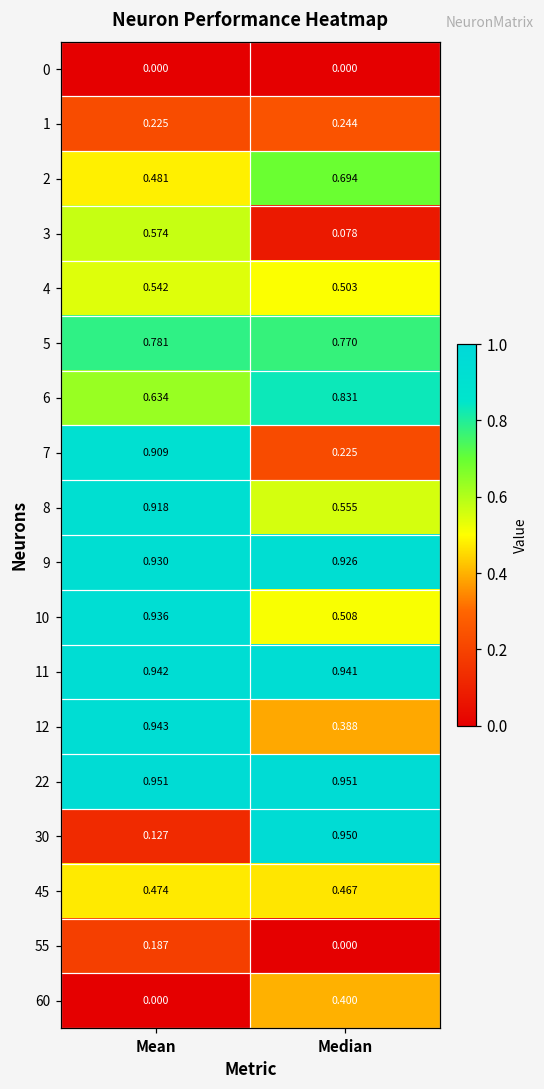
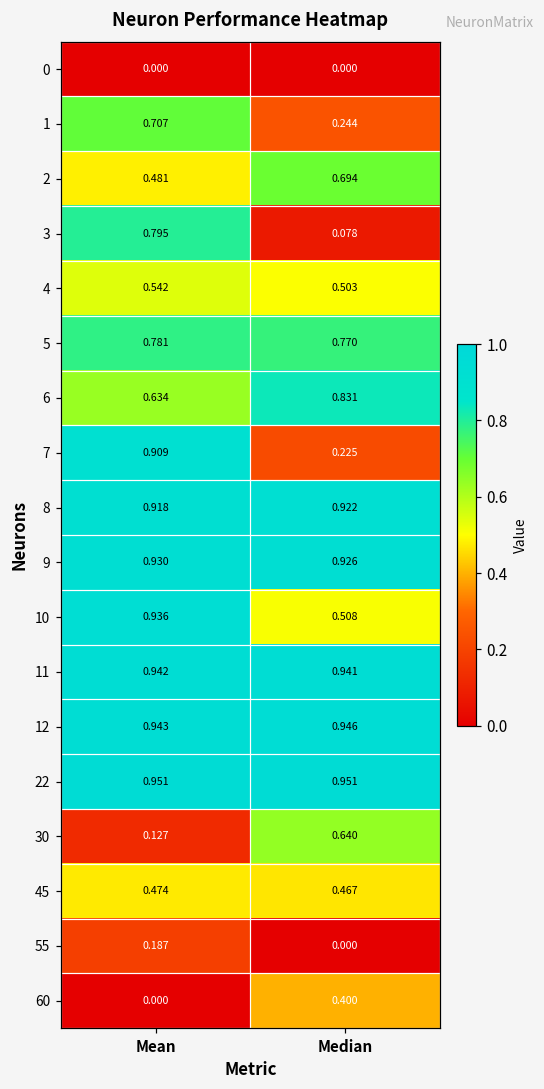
  {
    "0": {
      "Mean": 0.000,
      "Median": 0.000
    },
    "1": {
-     "Mean": 0.225,
+     "Mean": 0.707,
      "Median": 0.244
    },
    "2": {
      "Mean": 0.481,
      "Median": 0.694
    },
    "3": {
-     "Mean": 0.574,
+     "Mean": 0.795,
      "Median": 0.078
    },
    "4": {
      "Mean": 0.542,
      "Median": 0.503
    },
    "5": {
      "Mean": 0.781,
      "Median": 0.770
    },
    "6": {
      "Mean": 0.634,
      "Median": 0.831
    },
    "7": {
      "Mean": 0.909,
      "Median": 0.225
    },
    "8": {
      "Mean": 0.918,
-     "Median": 0.555
+     "Median": 0.922
    },
    "9": {
      "Mean": 0.930,
      "Median": 0.926
    },
    "10": {
      "Mean": 0.936,
      "Median": 0.508
    },
    "11": {
      "Mean": 0.942,
      "Median": 0.941
    },
    "12": {
      "Mean": 0.943,
-     "Median": 0.388
+     "Median": 0.946
    },
    "22": {
      "Mean": 0.951,
      "Median": 0.951
    },
    "30": {
      "Mean": 0.127,
-     "Median": 0.950
+     "Median": 0.640
    },
    "45": {
      "Mean": 0.474,
      "Median": 0.467
    },
    "55": {
      "Mean": 0.187,
      "Median": 0.000
    },
    "60": {
      "Mean": 0.000,
      "Median": 0.400
    }
  }
